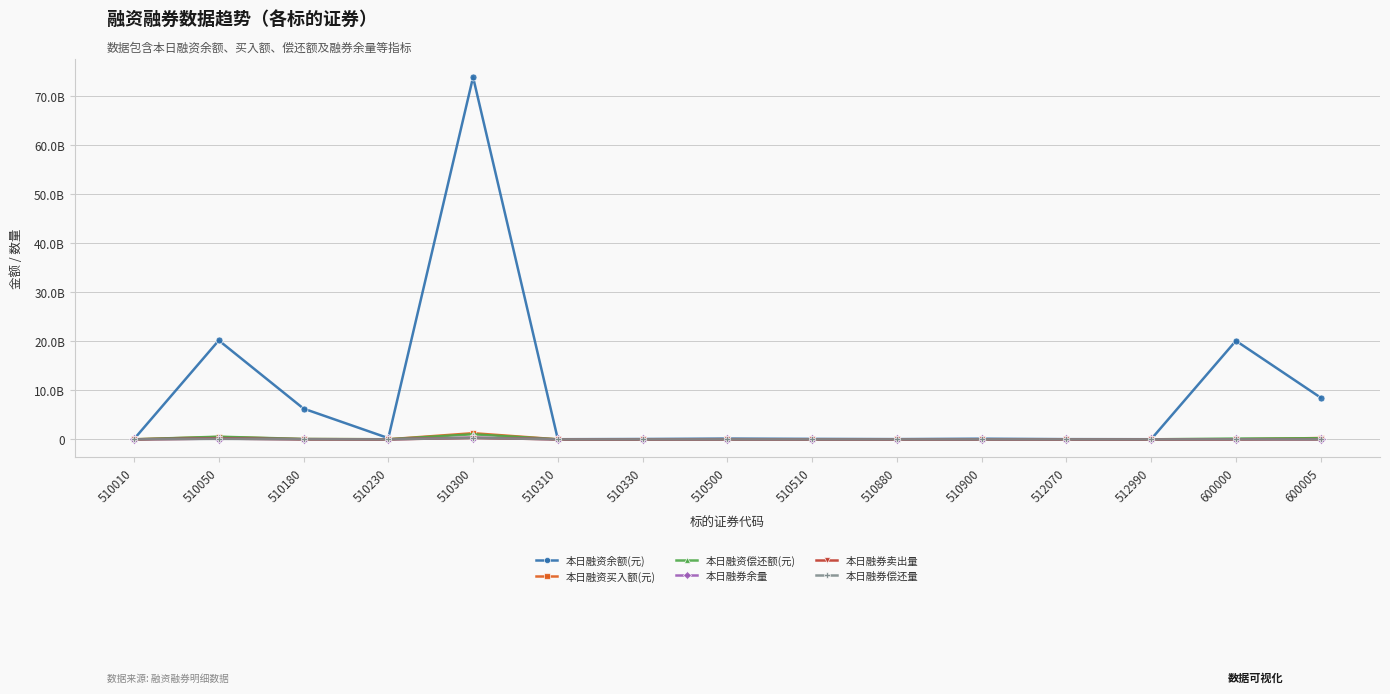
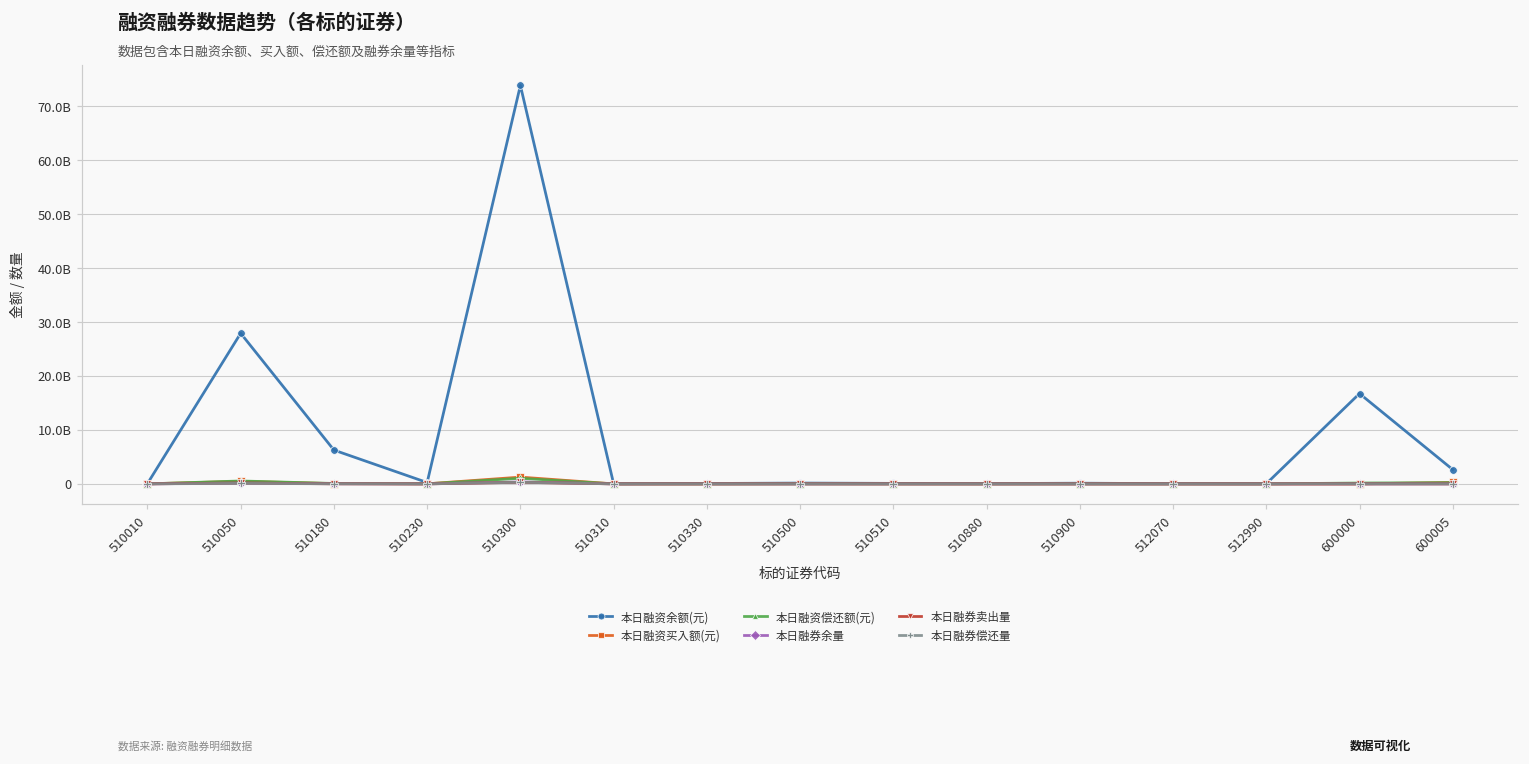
  {
    "本日融资余额(元)": {
-     "510050": 20000000000,
+     "510050": 28000000000,
      "510180": 6000000000,
      "510300": 74000000000,
-     "600000": 20000000000,
-     "600005": 9000000000
+     "600000": 17000000000,
+     "600005": 3000000000
    },
    "本日融券偿还量": {
      "510300": 0
    }
  }
